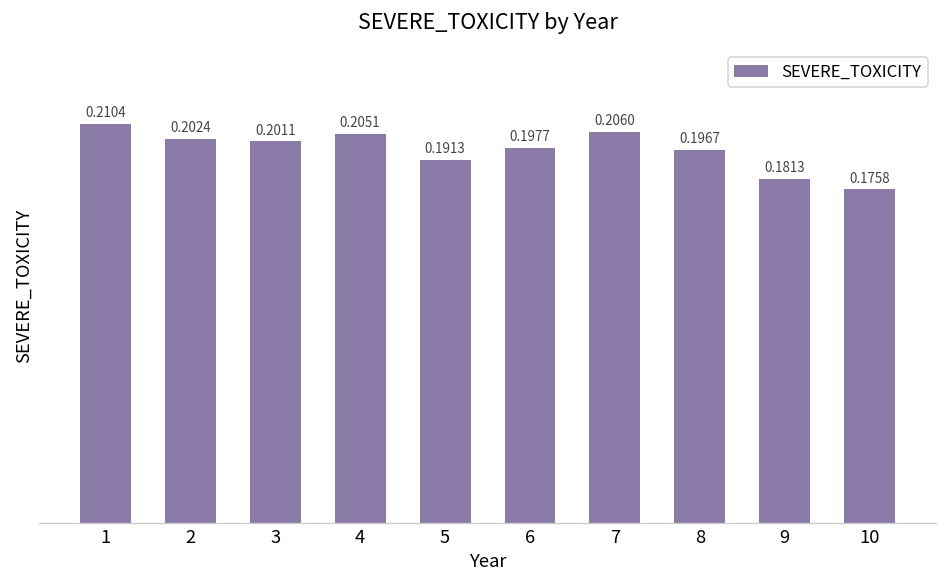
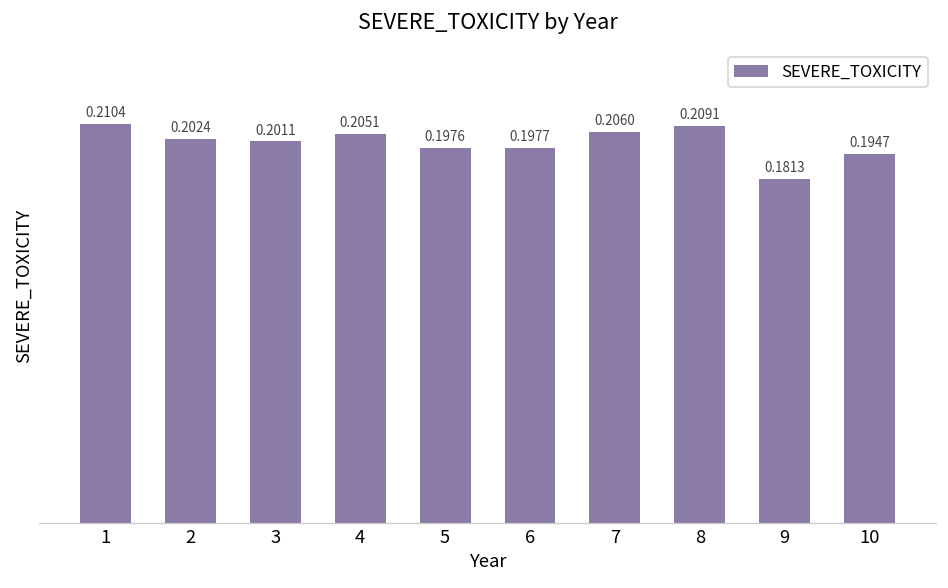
  {
    "1": 0.2104,
    "2": 0.2024,
    "3": 0.2011,
    "4": 0.2051,
-   "5": 0.1913,
+   "5": 0.1976,
    "6": 0.1977,
    "7": 0.2060,
-   "8": 0.1967,
+   "8": 0.2091,
    "9": 0.1813,
-   "10": 0.1758
+   "10": 0.1947
  }
